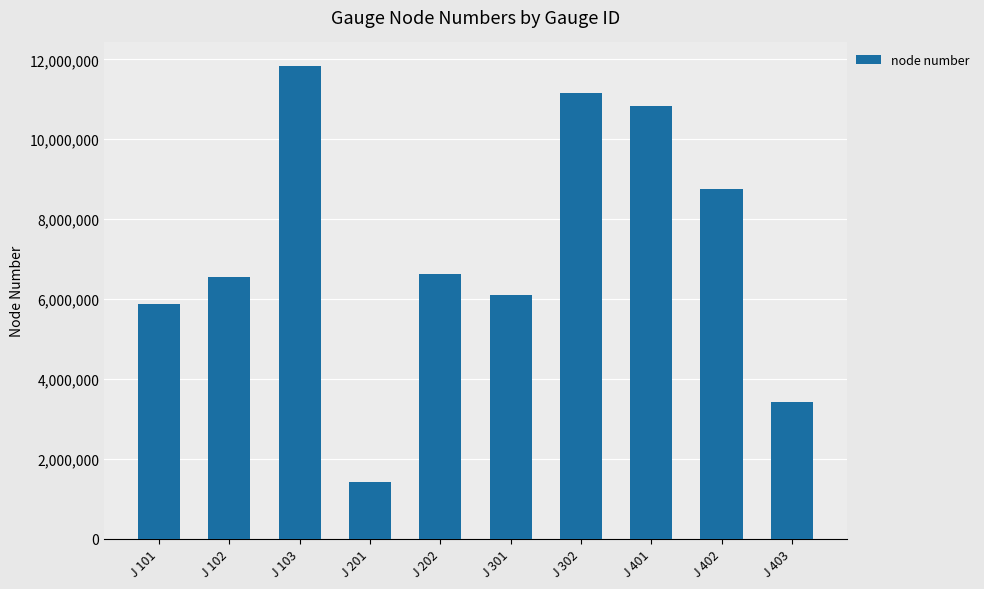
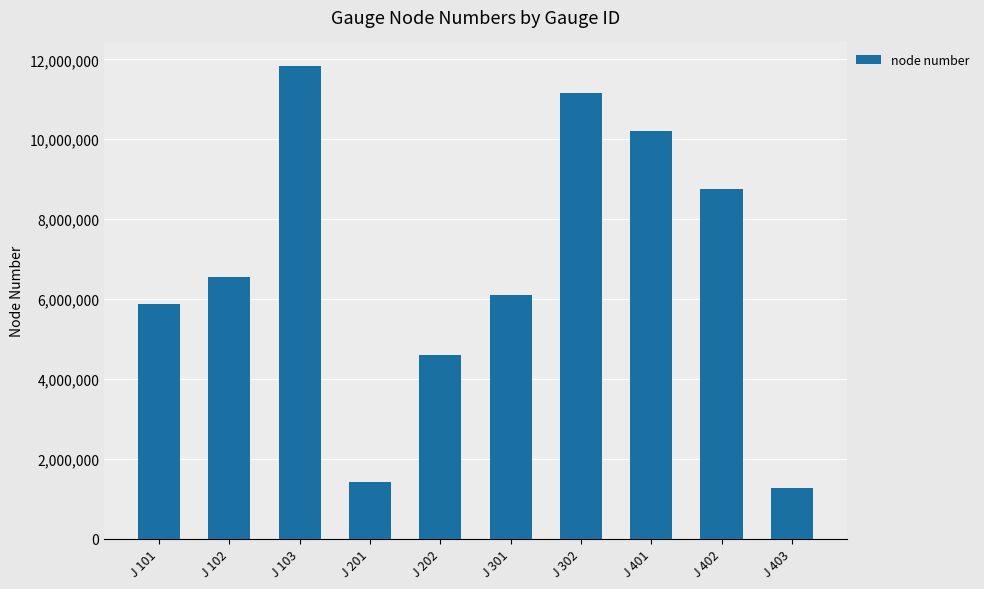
  {
    "J 101": "5,900,000",
    "J 102": "6,500,000",
    "J 103": "11,800,000",
    "J 201": "1,400,000",
-   "J 202": "6,600,000",
+   "J 202": "4,600,000",
    "J 301": "6,100,000",
    "J 302": "11,200,000",
-   "J 401": "10,800,000",
+   "J 401": "10,200,000",
    "J 402": "8,700,000",
-   "J 403": "3,400,000"
+   "J 403": "1,300,000"
  }
